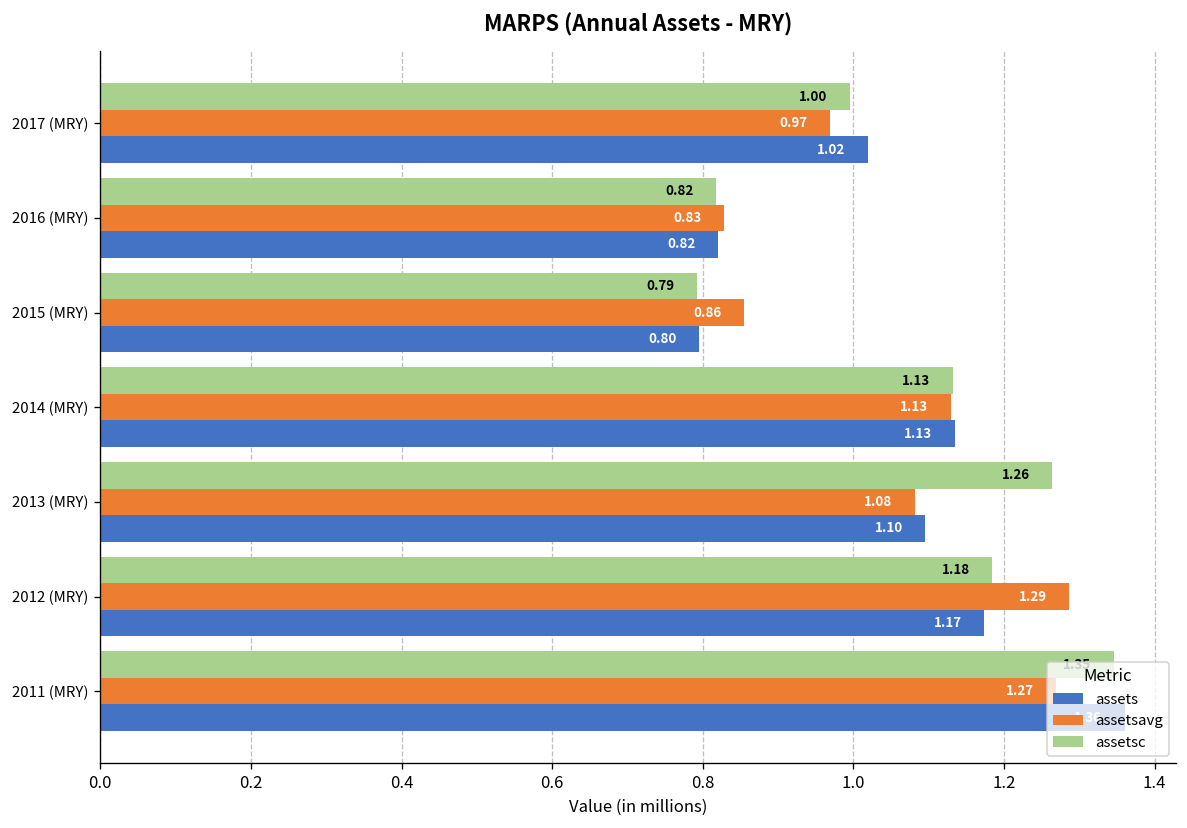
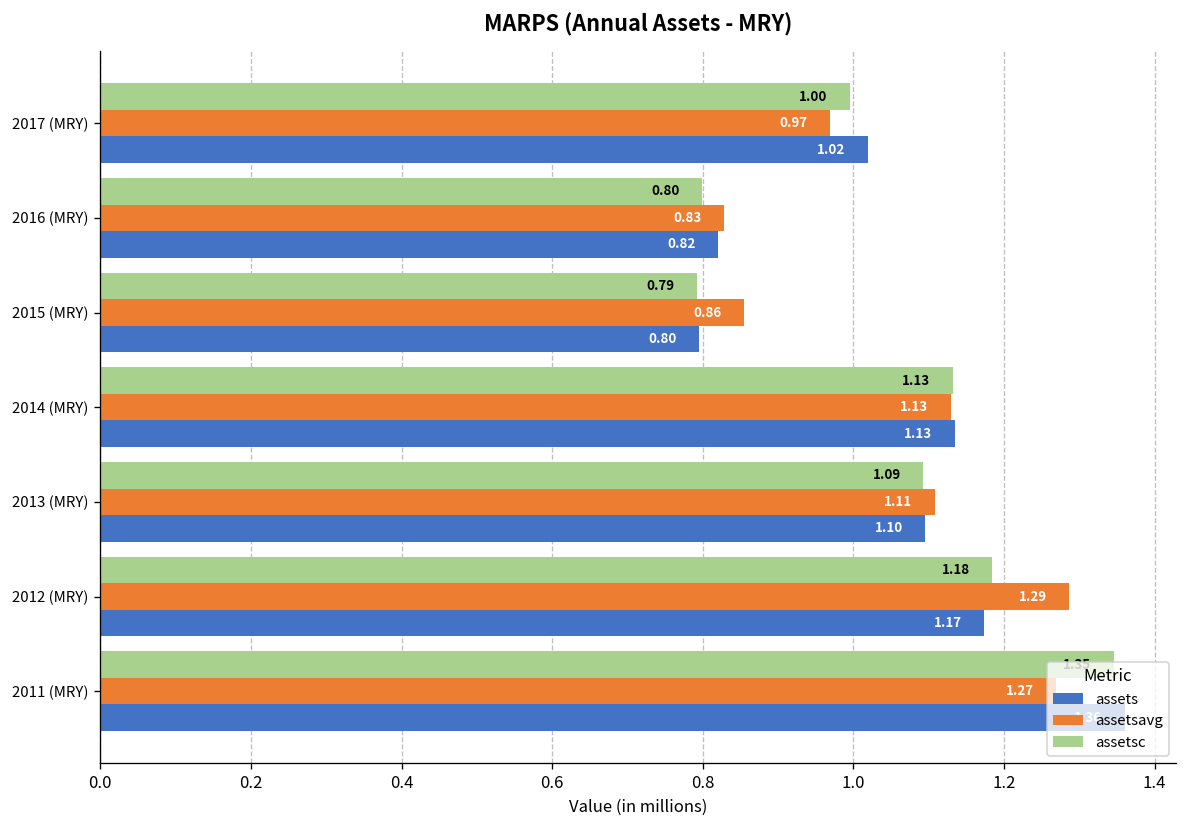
  {
    "assets": {
      "2017 (MRY)": 1.02,
      "2016 (MRY)": 0.82,
      "2015 (MRY)": 0.80,
      "2014 (MRY)": 1.13,
      "2013 (MRY)": 1.10,
      "2012 (MRY)": 1.17
    },
    "assetsavg": {
      "2017 (MRY)": 0.97,
      "2016 (MRY)": 0.83,
      "2015 (MRY)": 0.86,
      "2014 (MRY)": 1.13,
-     "2013 (MRY)": 1.08,
+     "2013 (MRY)": 1.11,
      "2012 (MRY)": 1.29
    },
    "assetsc": {
      "2017 (MRY)": 1.00,
-     "2016 (MRY)": 0.82,
+     "2016 (MRY)": 0.80,
      "2015 (MRY)": 0.79,
      "2014 (MRY)": 1.13,
-     "2013 (MRY)": 1.26,
+     "2013 (MRY)": 1.09,
      "2012 (MRY)": 1.18
    }
  }
